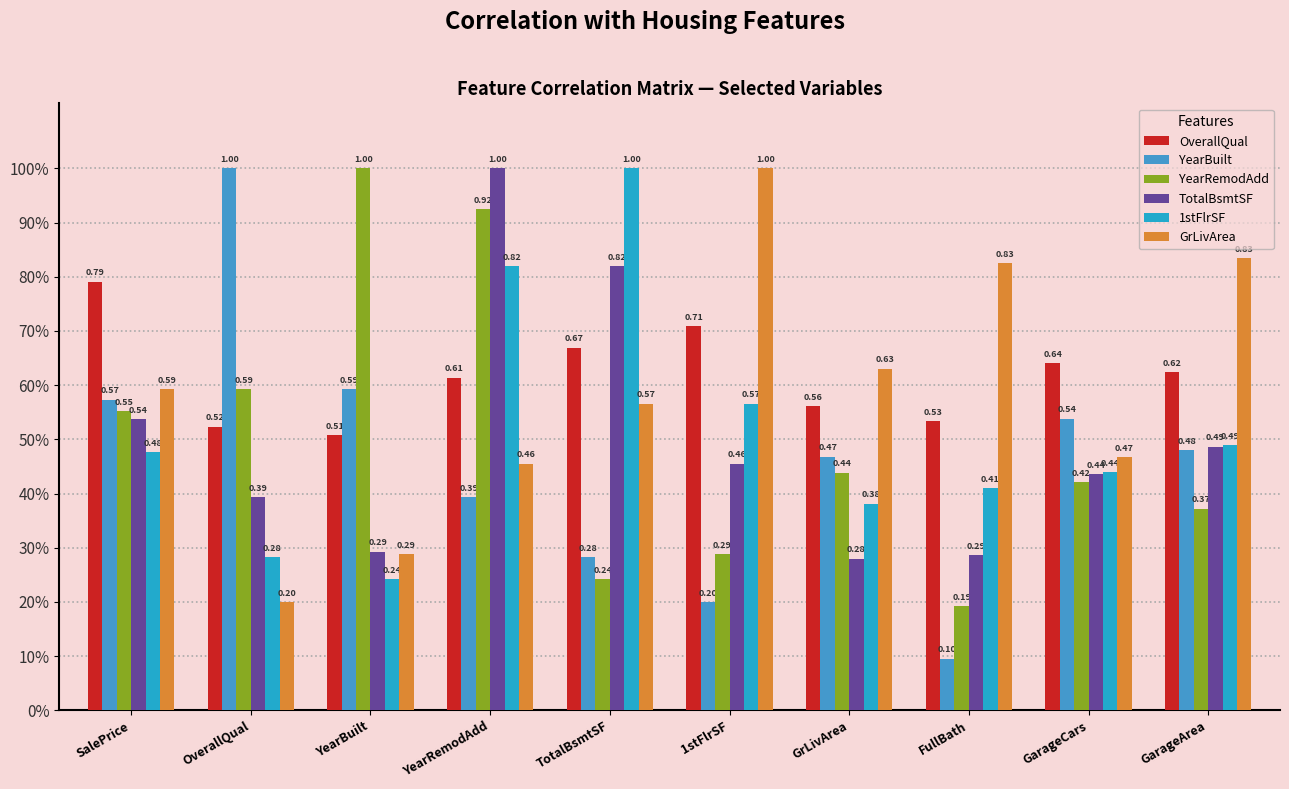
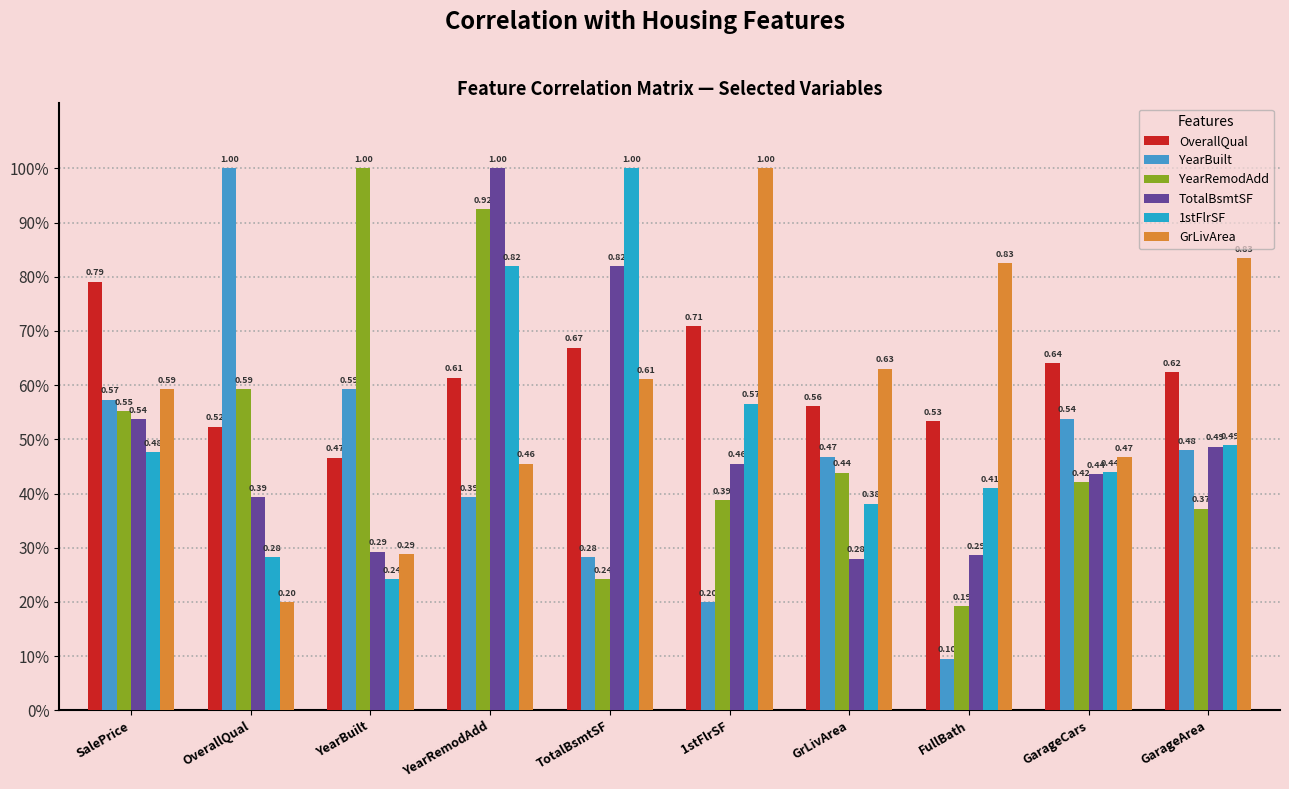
  {
    "OverallQual": {
      "SalePrice": 0.79,
      "OverallQual": 0.52,
-     "YearBuilt": 0.51,
+     "YearBuilt": 0.47,
      "YearRemodAdd": 0.61,
      "TotalBsmtSF": 0.67,
      "1stFlrSF": 0.71,
      "GrLivArea": 0.56,
      "FullBath": 0.53,
      "GarageCars": 0.64,
      "GarageArea": 0.62
    },
    "YearRemodAdd": {
      "SalePrice": 0.55,
      "OverallQual": 0.59,
      "YearBuilt": 1.00,
      "YearRemodAdd": 0.92,
      "TotalBsmtSF": 0.24,
-     "1stFlrSF": 0.29,
+     "1stFlrSF": 0.39,
      "GrLivArea": 0.44,
      "FullBath": 0.19,
      "GarageCars": 0.42,
      "GarageArea": 0.37
    },
    "TotalBsmtSF": {
      "SalePrice": 0.54,
      "OverallQual": 0.39,
      "YearBuilt": 0.29,
      "YearRemodAdd": 1.00,
      "TotalBsmtSF": 0.82,
      "1stFlrSF": 0.46,
      "GrLivArea": 0.28,
      "FullBath": 0.29
    },
    "GrLivArea": {
      "SalePrice": 0.59,
      "OverallQual": 0.20,
      "YearBuilt": 0.29,
      "YearRemodAdd": 0.46,
-     "TotalBsmtSF": 0.57,
+     "TotalBsmtSF": 0.61,
      "1stFlrSF": 1.00,
      "GrLivArea": 0.63,
      "FullBath": 0.83,
      "GarageCars": 0.47
    }
  }
